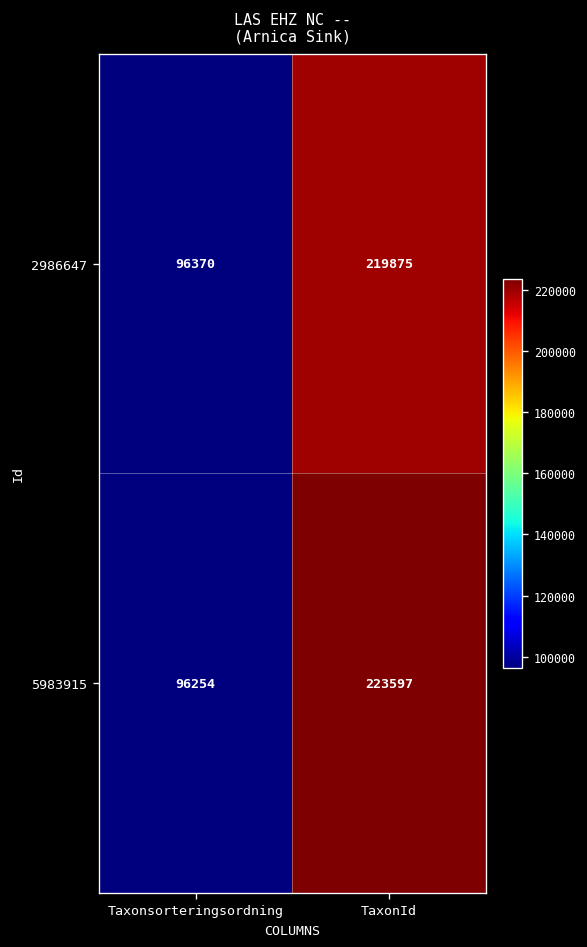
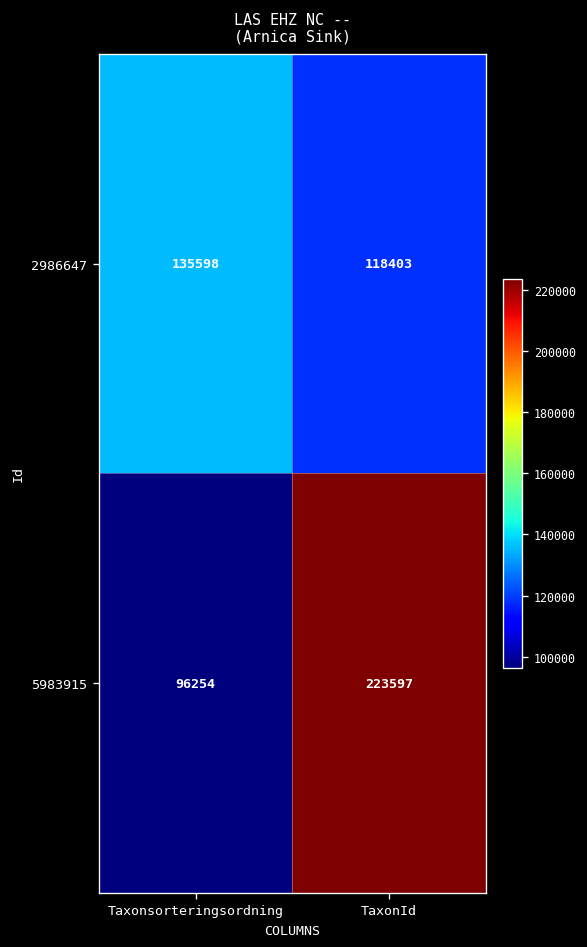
  {
    "2986647": {
-     "Taxonsorteringsordning": 96370,
-     "TaxonId": 219875
+     "Taxonsorteringsordning": 135598,
+     "TaxonId": 118403
    },
    "5983915": {
      "Taxonsorteringsordning": 96254,
      "TaxonId": 223597
    }
  }
